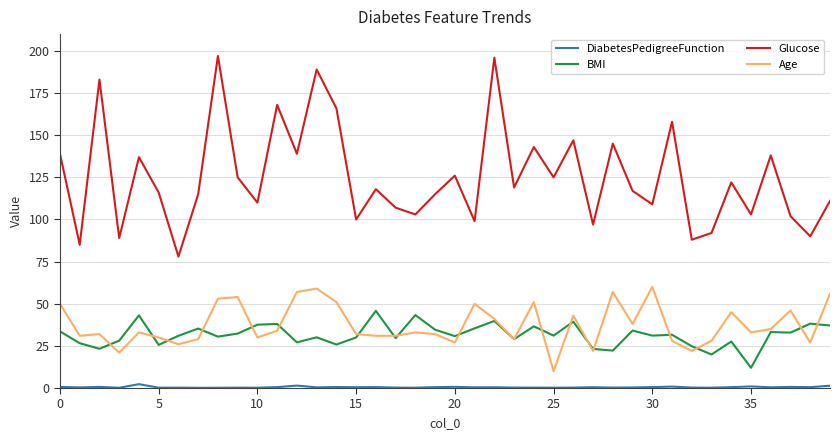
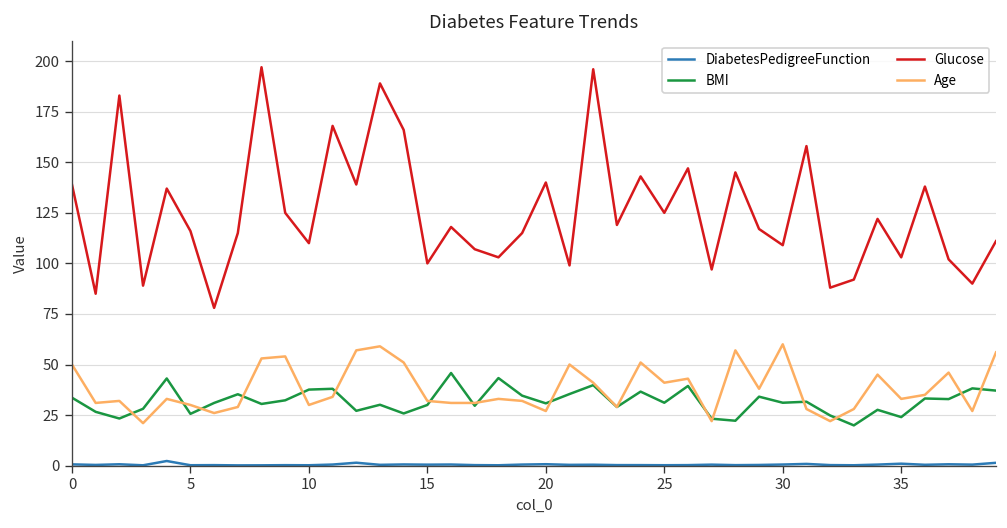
  {
    "DiabetesPedigreeFunction": {
      "0": 1,
      "5": 0,
      "10": 0,
      "15": 0,
      "20": 1,
      "25": 0,
      "30": 1,
      "35": 1
    },
    "BMI": {
      "0": 34,
      "5": 26,
      "10": 38,
      "15": 30,
      "20": 31,
      "25": 31,
      "30": 31,
-     "35": 12
+     "35": 24
    },
    "Glucose": {
      "0": 139,
      "5": 116,
      "10": 110,
      "15": 100,
-     "20": 126,
+     "20": 140,
      "25": 125,
      "30": 109,
      "35": 103
    },
    "Age": {
      "0": 50,
      "5": 30,
      "10": 30,
      "15": 32,
      "20": 27,
-     "25": 10,
+     "25": 41,
      "30": 60,
      "35": 33
    }
  }
